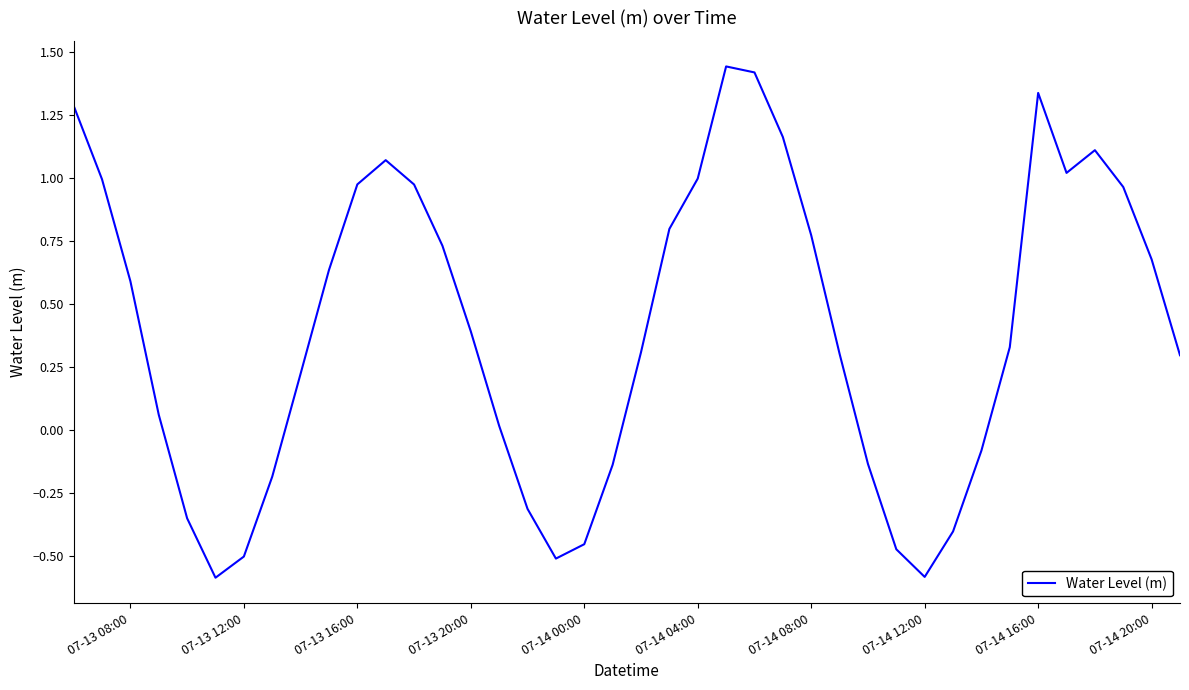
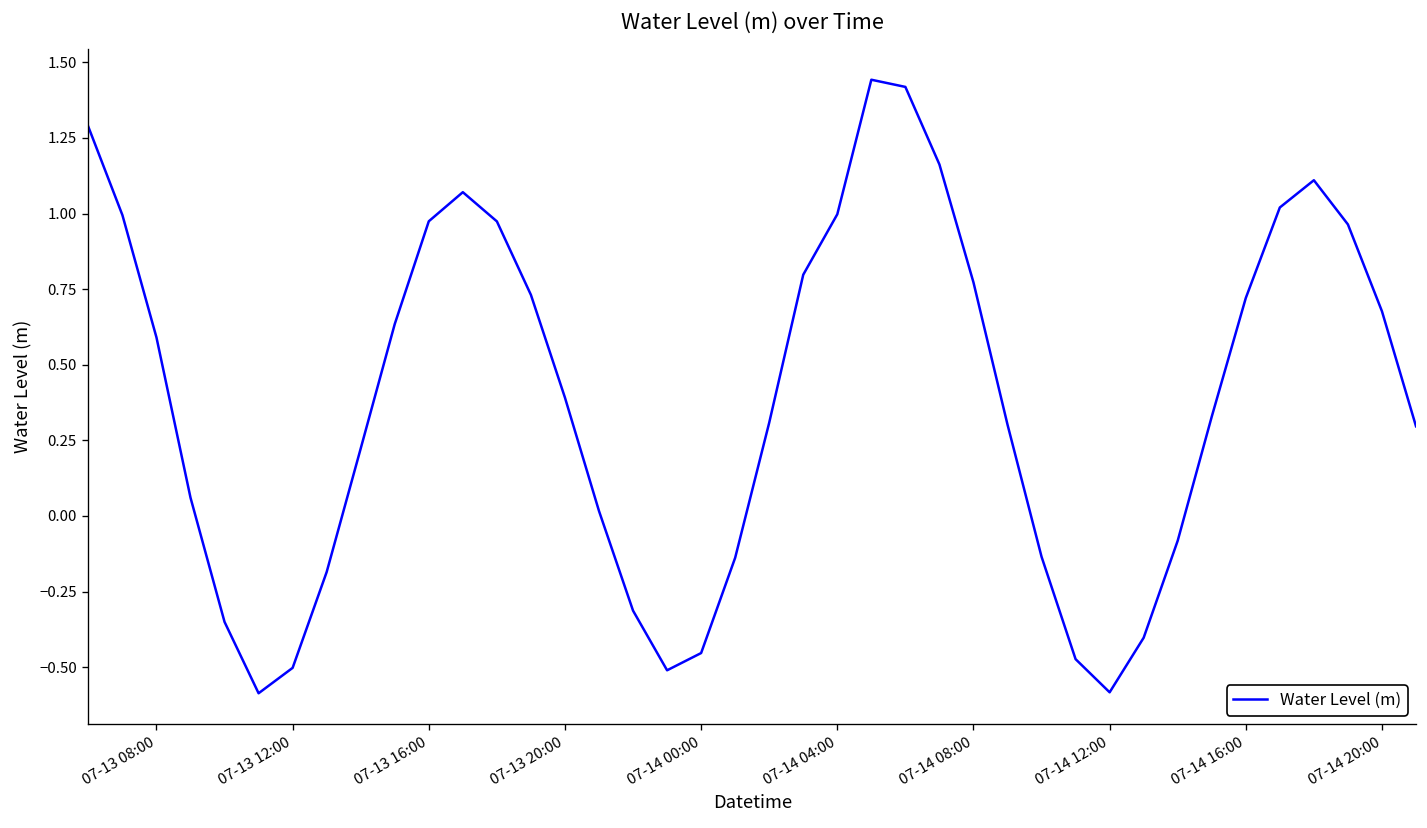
  {
    "07-13 08:00": 0.59,
    "07-13 12:00": -0.50,
    "07-13 16:00": 0.97,
    "07-13 20:00": 0.39,
    "07-14 00:00": -0.45,
    "07-14 04:00": 1.00,
    "07-14 08:00": 0.77,
    "07-14 12:00": -0.58,
-   "07-14 16:00": 1.34,
+   "07-14 16:00": 0.72,
    "07-14 20:00": 0.68
  }
